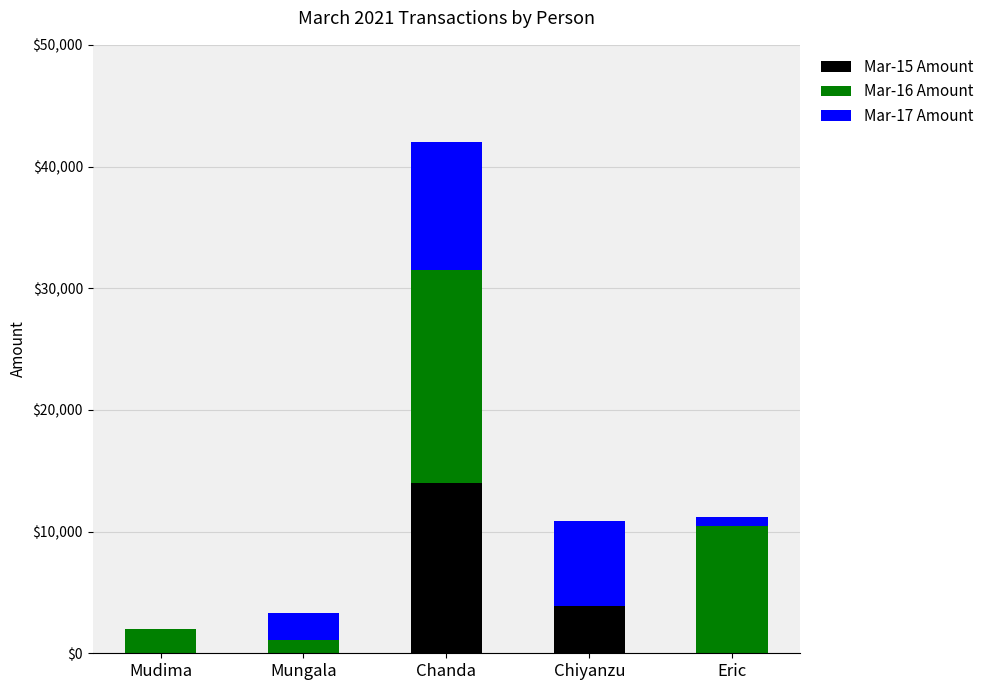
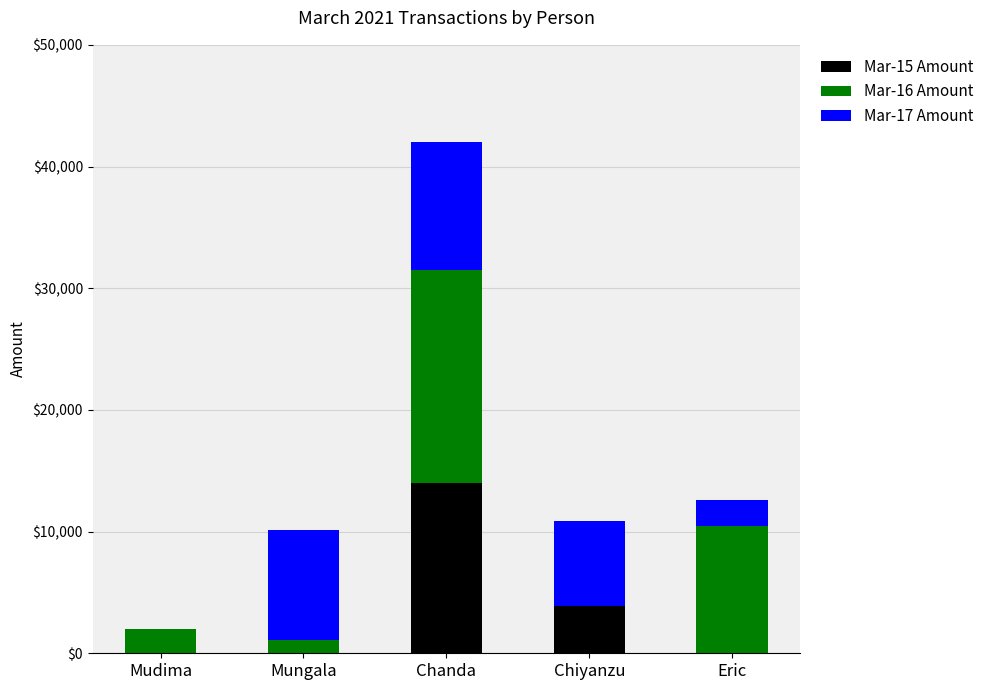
  {
    "Mar-15 Amount": {
      "Mudima": "$0",
      "Mungala": "$0",
      "Chanda": "$14,000",
      "Chiyanzu": "$3,900",
      "Eric": "$0"
    },
    "Mar-16 Amount": {
      "Mudima": "$2,000",
      "Mungala": "$1,100",
      "Chanda": "$17,500",
      "Chiyanzu": "$0",
      "Eric": "$10,400"
    },
    "Mar-17 Amount": {
      "Mudima": "$0",
-     "Mungala": "$2,200",
+     "Mungala": "$9,100",
      "Chanda": "$10,500",
      "Chiyanzu": "$7,000",
-     "Eric": "$800"
+     "Eric": "$2,200"
    }
  }
